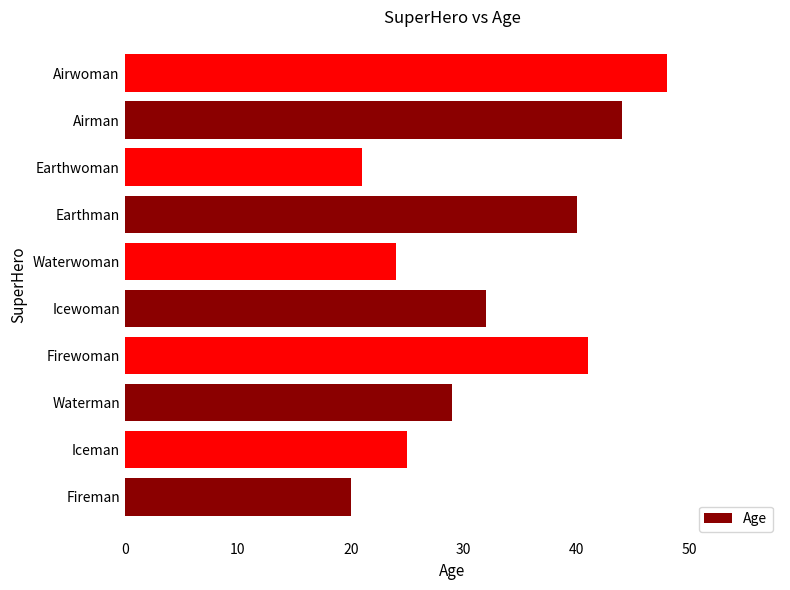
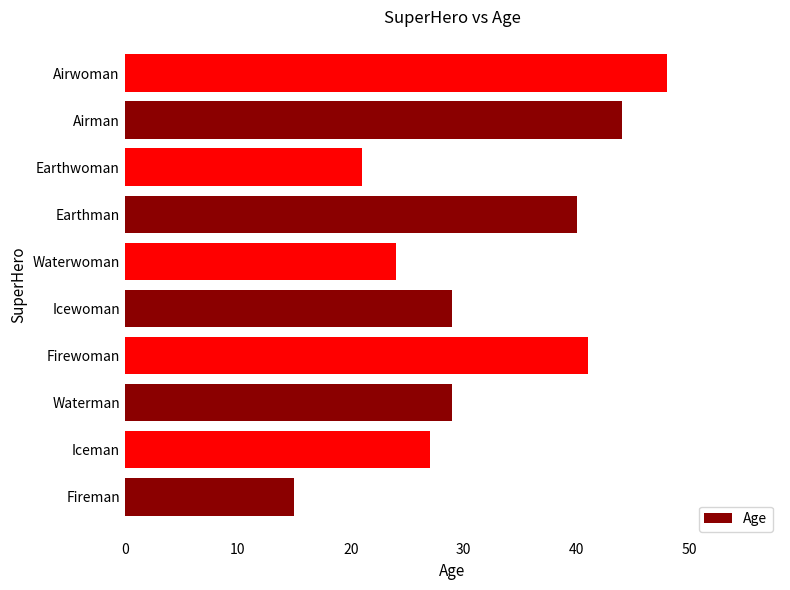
  {
    "Airwoman": 48,
    "Airman": 44,
    "Earthwoman": 21,
    "Earthman": 40,
    "Waterwoman": 24,
-   "Icewoman": 32,
+   "Icewoman": 29,
    "Firewoman": 41,
    "Waterman": 29,
-   "Iceman": 25,
-   "Fireman": 20
+   "Iceman": 27,
+   "Fireman": 15
  }
